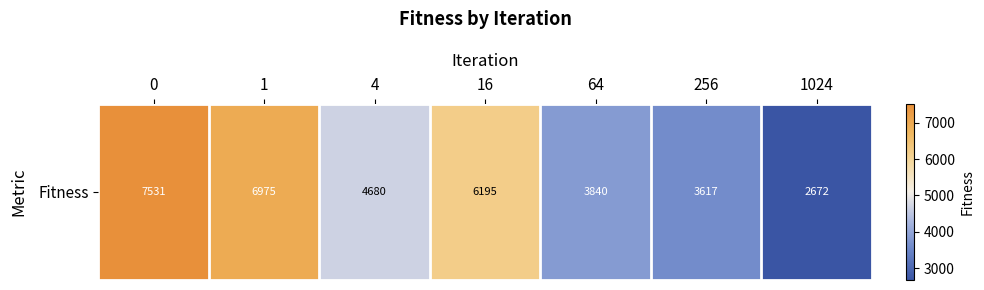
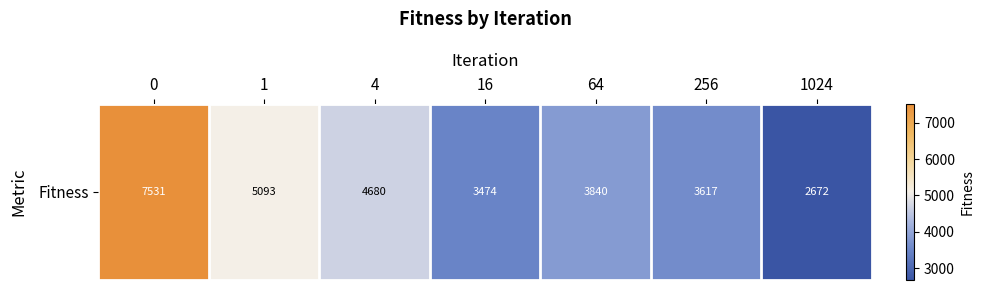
  {
    "Fitness": {
      "0": 7531,
-     "1": 6975,
+     "1": 5093,
      "4": 4680,
-     "16": 6195,
+     "16": 3474,
      "64": 3840,
      "256": 3617,
      "1024": 2672
    }
  }
